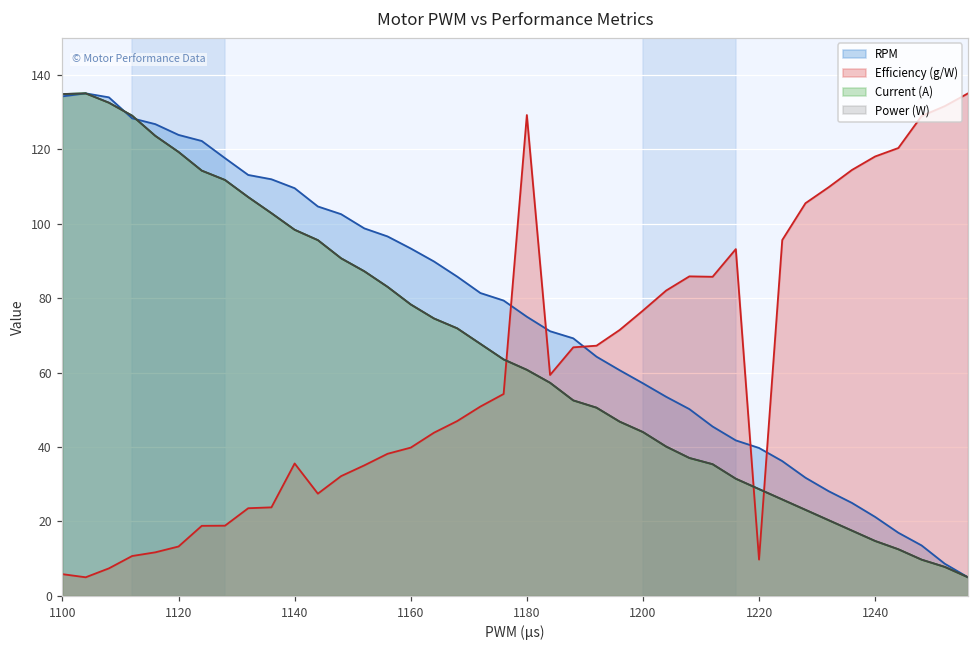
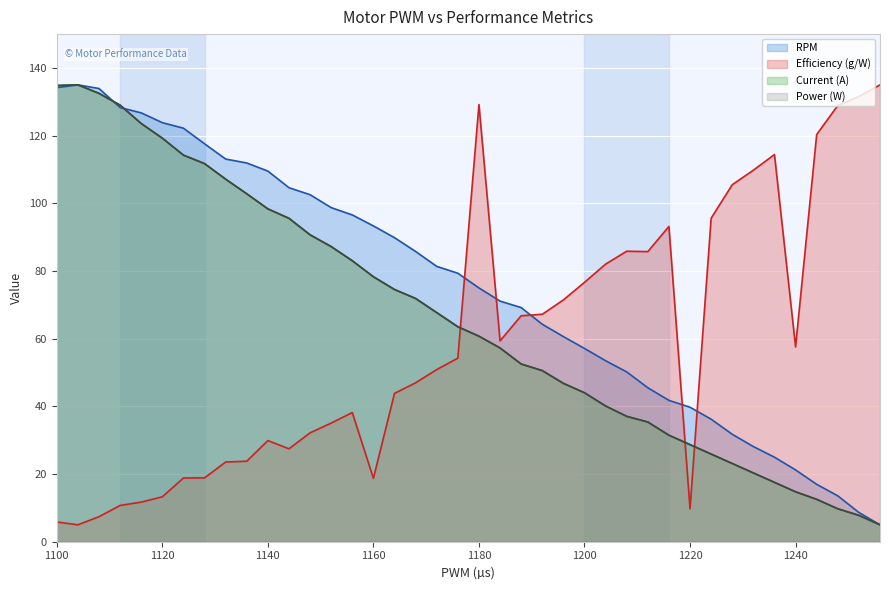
  {
    "Efficiency (g/W)": {
      "1100": 6,
      "1120": 13,
-     "1140": 36,
-     "1160": 40,
+     "1140": 30,
+     "1160": 19,
      "1180": 129,
      "1200": 77,
      "1220": 10,
-     "1240": 118
+     "1240": 58
    }
  }
